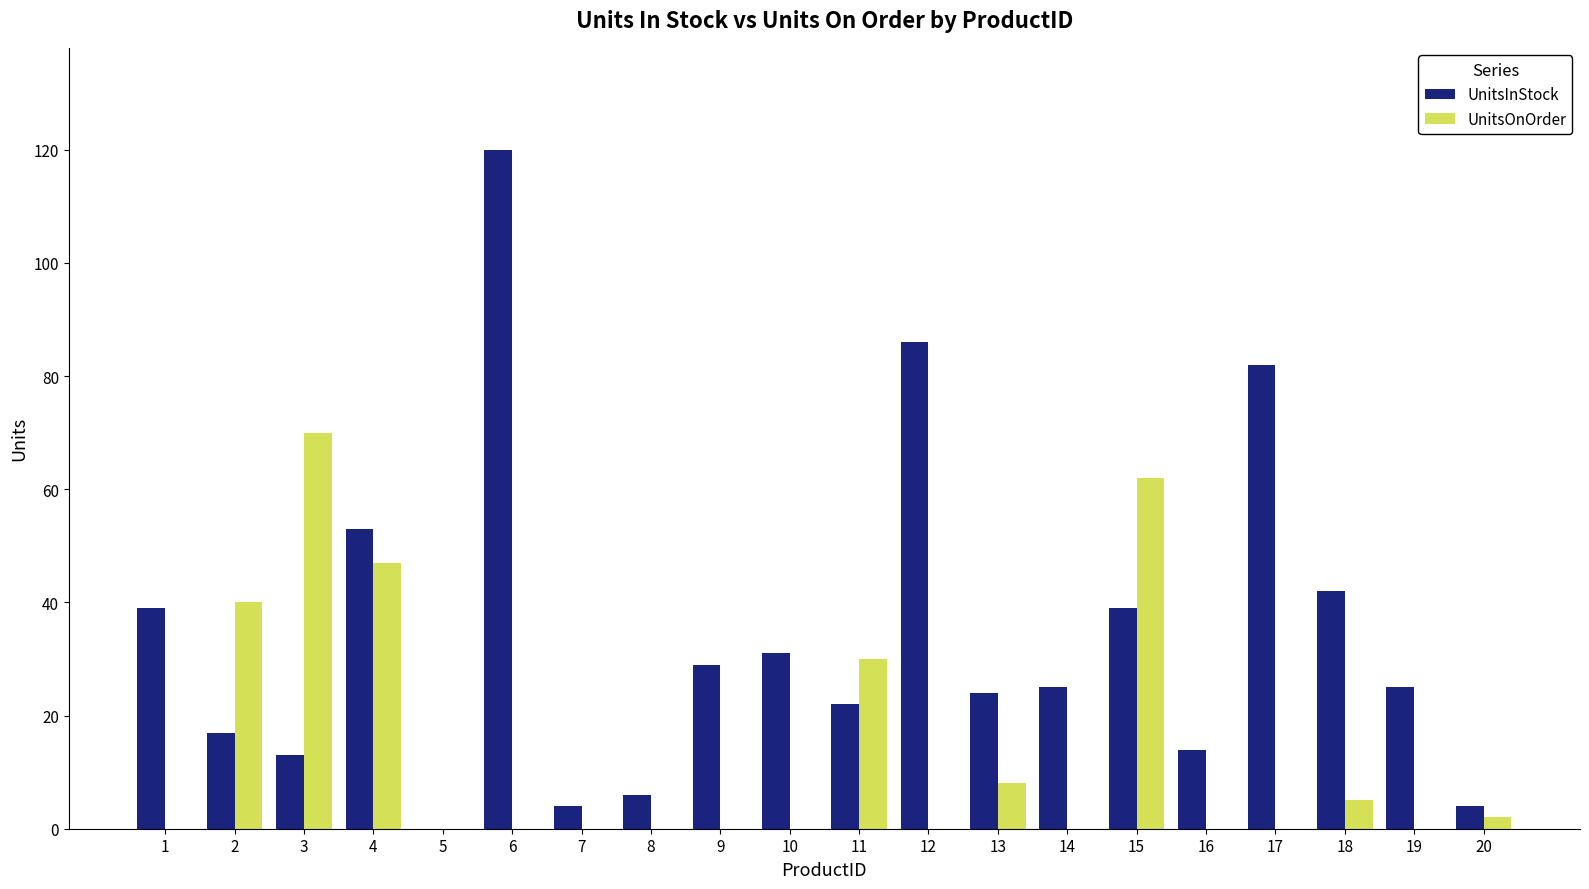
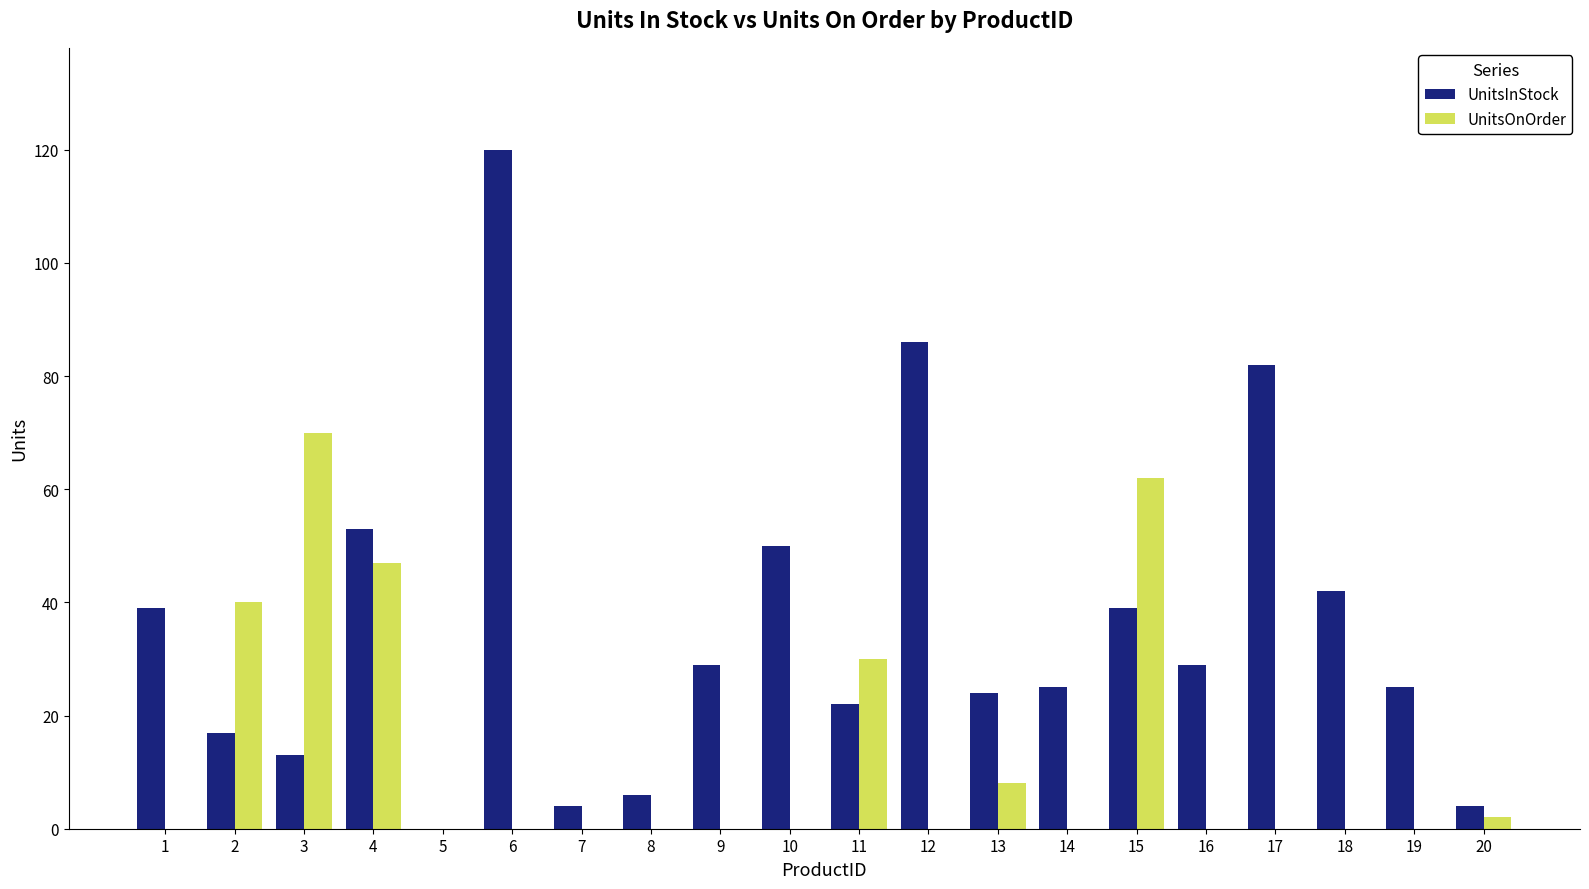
  {
    "UnitsInStock": {
      "1": 39,
      "2": 17,
      "3": 13,
      "4": 53,
      "5": 0,
      "6": 120,
      "7": 4,
      "8": 6,
      "9": 29,
-     "10": 31,
+     "10": 50,
      "11": 22,
      "12": 86,
      "13": 24,
      "14": 25,
      "15": 39,
-     "16": 14,
+     "16": 29,
      "17": 82,
      "18": 42,
      "19": 25,
      "20": 4
    },
    "UnitsOnOrder": {
      "1": 0,
      "2": 40,
      "3": 70,
      "4": 47,
      "5": 0,
      "6": 0,
      "7": 0,
      "8": 0,
      "9": 0,
      "10": 0,
      "11": 30,
      "12": 0,
      "13": 8,
      "14": 0,
      "15": 62,
      "16": 0,
      "17": 0,
-     "18": 5,
+     "18": 0,
      "19": 0,
      "20": 2
    }
  }
